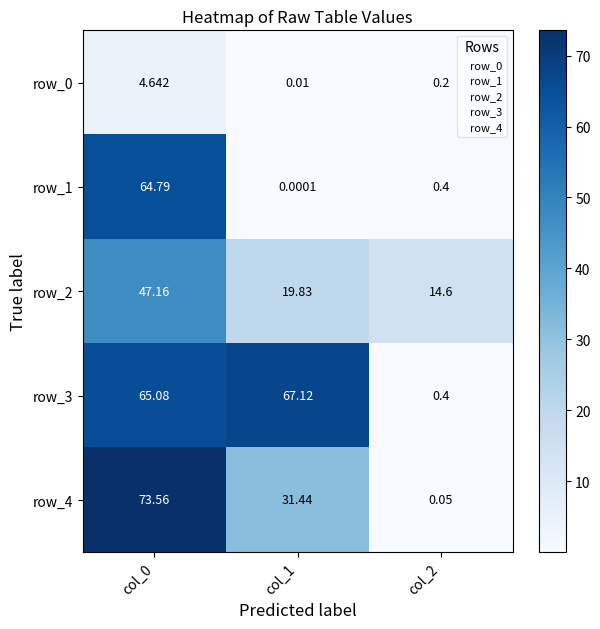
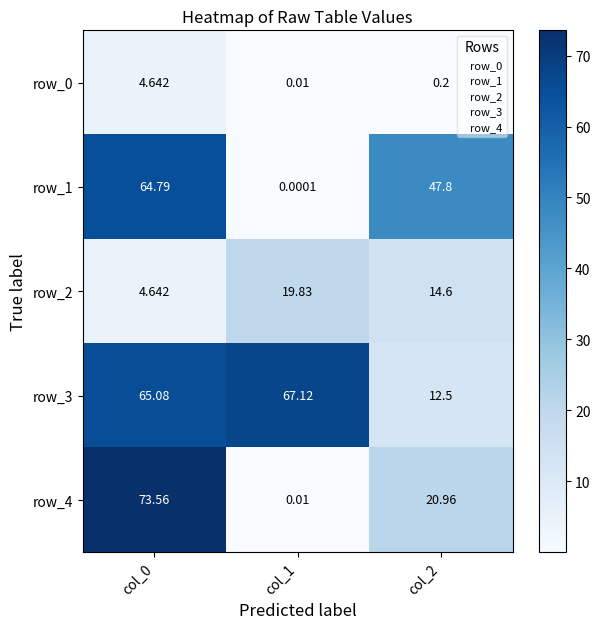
  {
    "row_0": {
      "col_0": 4.642,
      "col_1": 0.01,
      "col_2": 0.2
    },
    "row_1": {
      "col_0": 64.79,
      "col_1": 0.0001,
-     "col_2": 0.4
+     "col_2": 47.8
    },
    "row_2": {
-     "col_0": 47.16,
+     "col_0": 4.642,
      "col_1": 19.83,
      "col_2": 14.6
    },
    "row_3": {
      "col_0": 65.08,
      "col_1": 67.12,
-     "col_2": 0.4
+     "col_2": 12.5
    },
    "row_4": {
      "col_0": 73.56,
-     "col_1": 31.44,
-     "col_2": 0.05
+     "col_1": 0.01,
+     "col_2": 20.96
    }
  }
